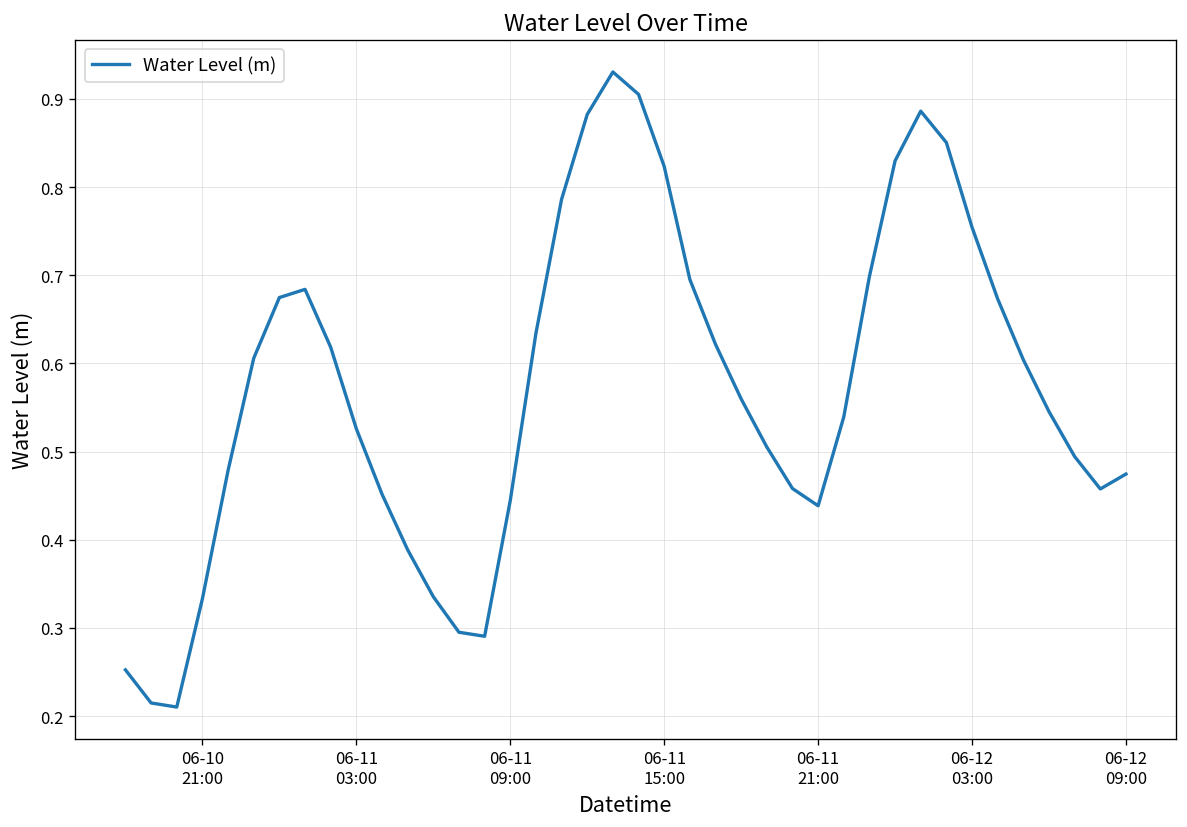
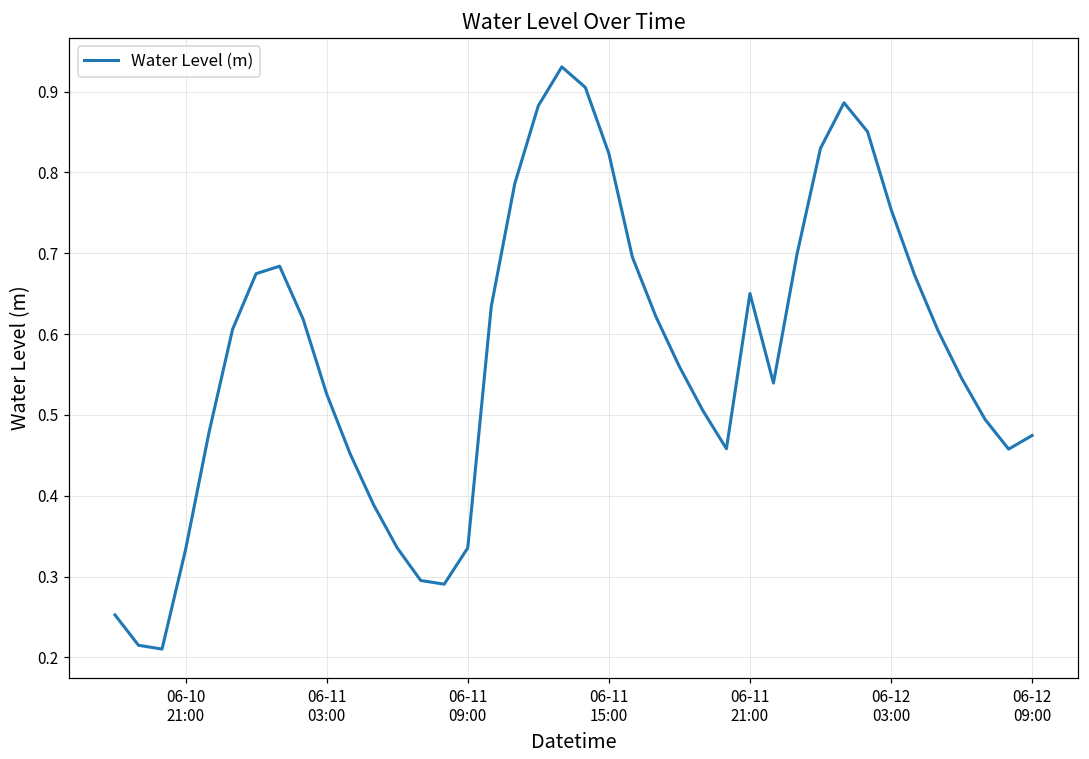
  {
    "06-10 21:00": 0.33,
    "06-11 03:00": 0.53,
-   "06-11 09:00": 0.44,
+   "06-11 09:00": 0.34,
    "06-11 15:00": 0.82,
-   "06-11 21:00": 0.44,
+   "06-11 21:00": 0.65,
    "06-12 03:00": 0.75,
    "06-12 09:00": 0.47
  }
